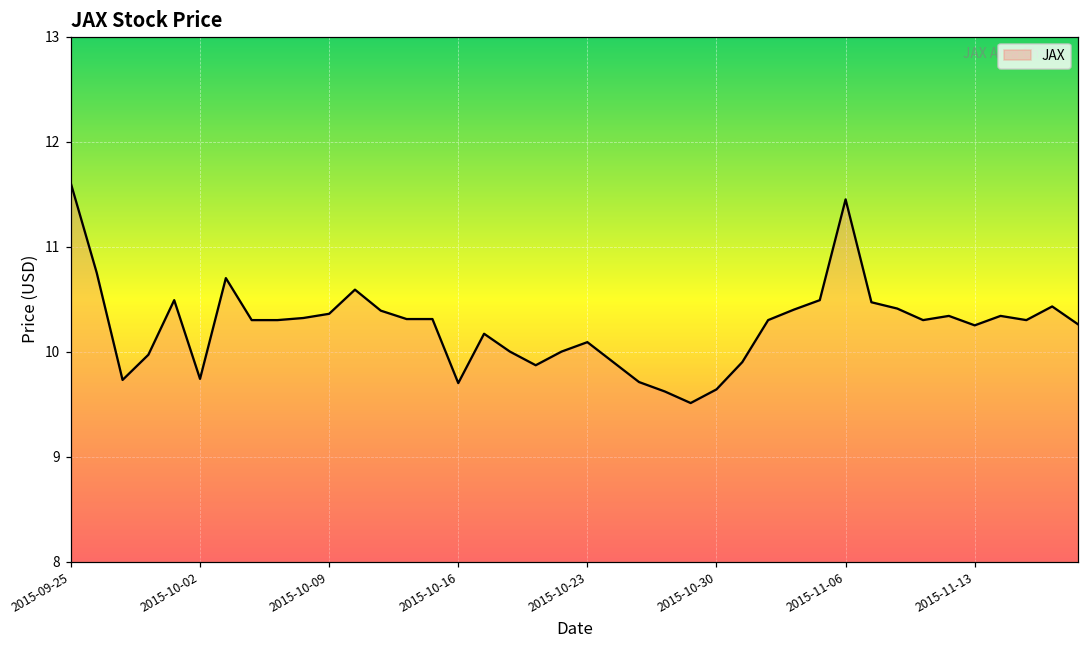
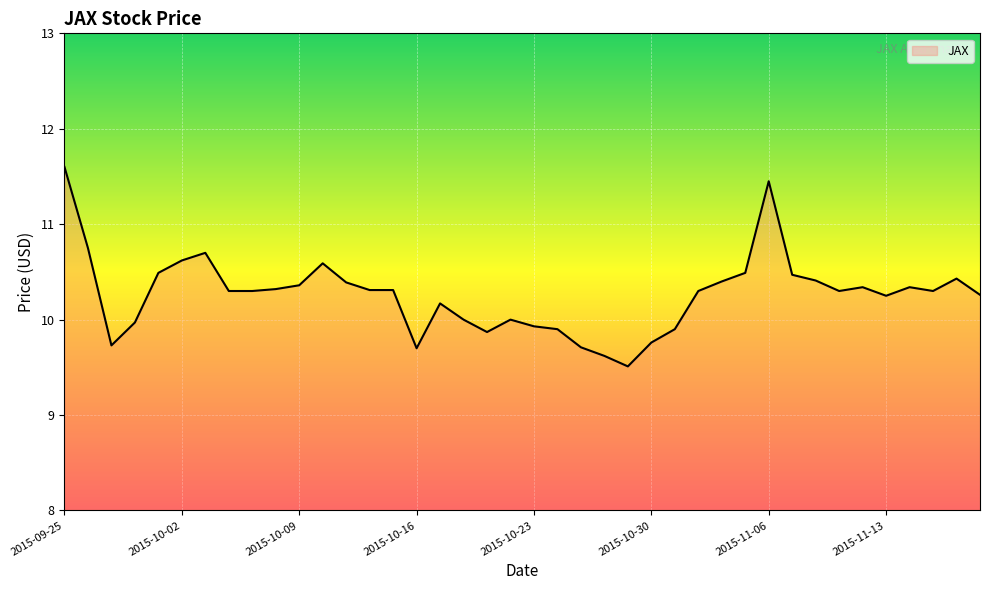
  {
    "2015-09-25": 11.6,
-   "2015-10-02": 9.7,
+   "2015-10-02": 10.6,
    "2015-10-09": 10.4,
    "2015-10-16": 9.7,
-   "2015-10-23": 10.1,
-   "2015-10-30": 9.6,
+   "2015-10-23": 9.9,
+   "2015-10-30": 9.8,
    "2015-11-06": 11.5,
    "2015-11-13": 10.3
  }
